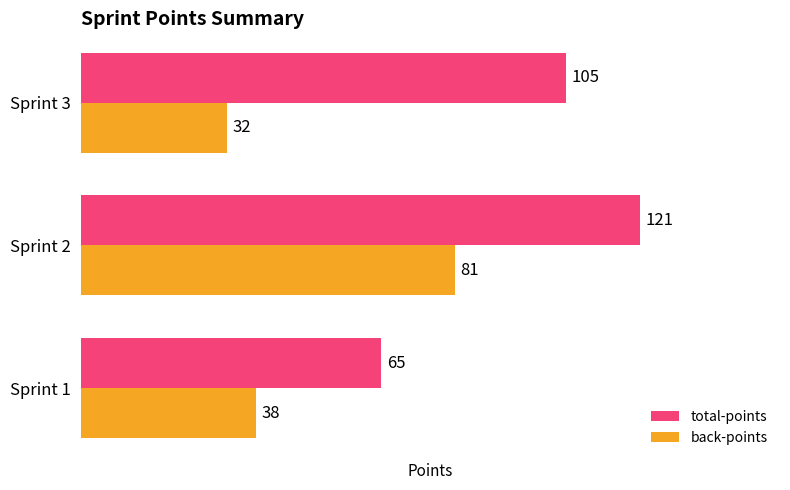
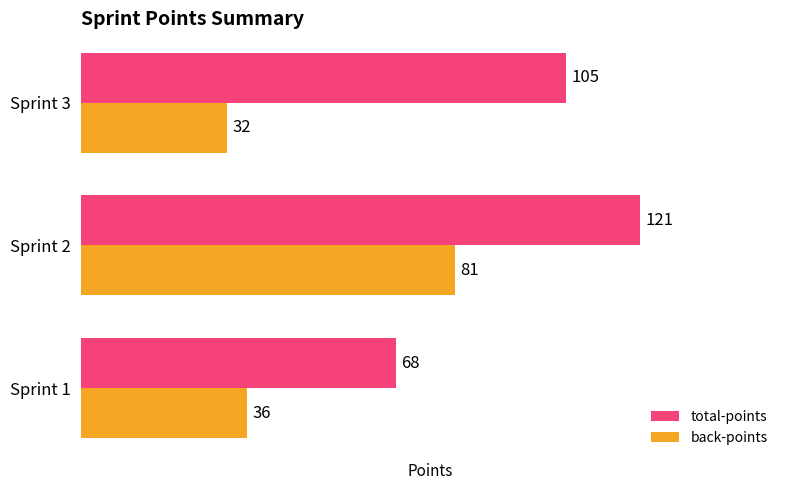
  {
    "total-points": {
      "Sprint 3": 105,
      "Sprint 2": 121,
-     "Sprint 1": 65
+     "Sprint 1": 68
    },
    "back-points": {
      "Sprint 3": 32,
      "Sprint 2": 81,
-     "Sprint 1": 38
+     "Sprint 1": 36
    }
  }
